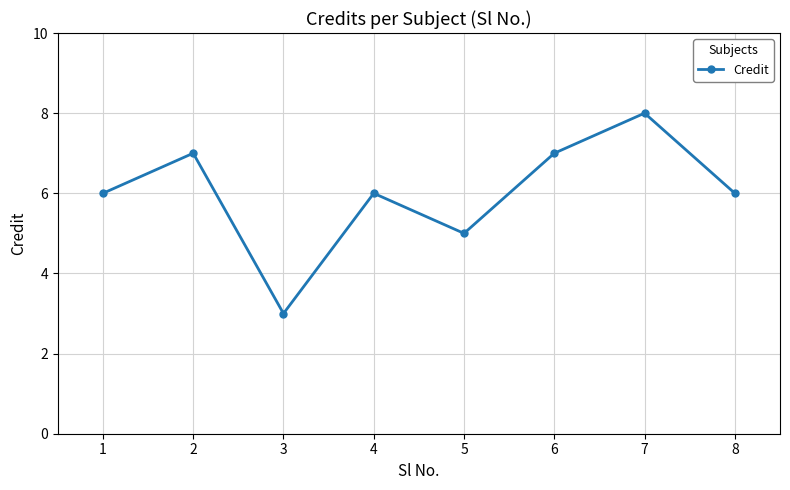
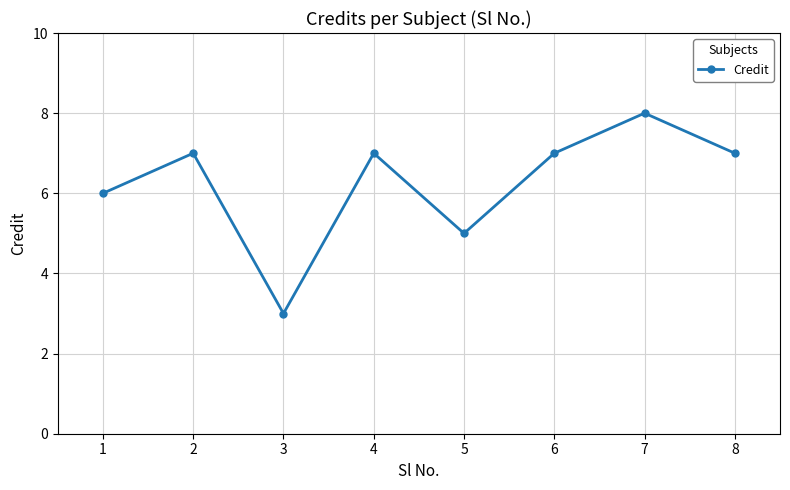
  {
    "1": 6,
    "2": 7,
    "3": 3,
-   "4": 6,
+   "4": 7,
    "5": 5,
    "6": 7,
    "7": 8,
-   "8": 6
+   "8": 7
  }
